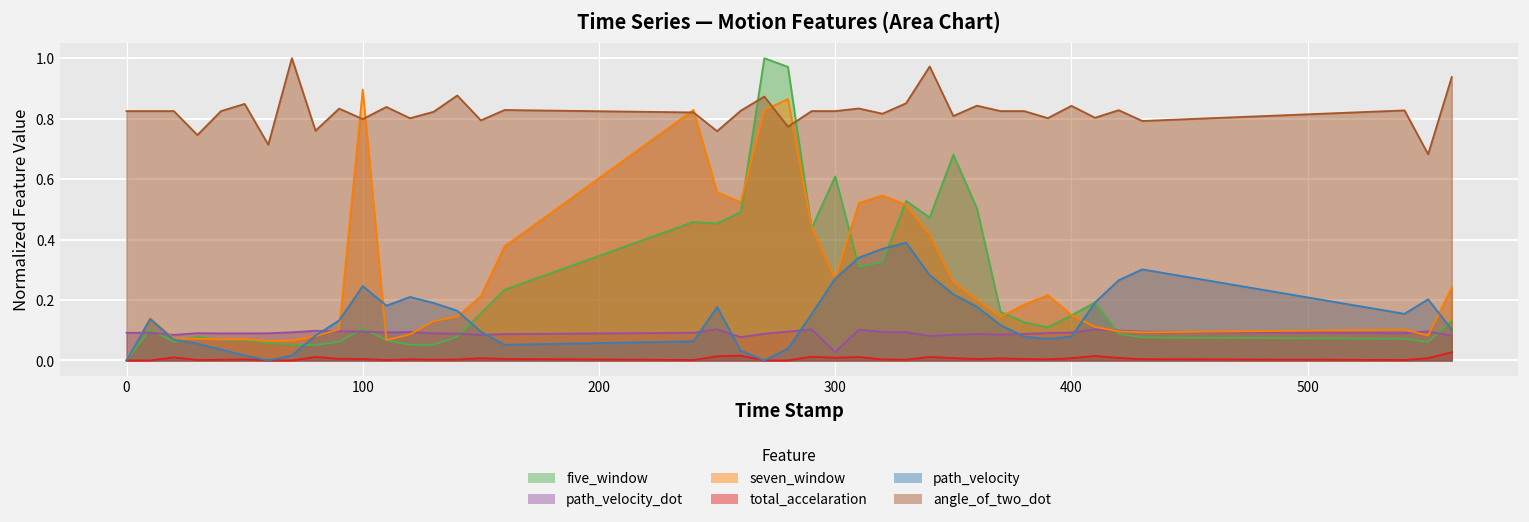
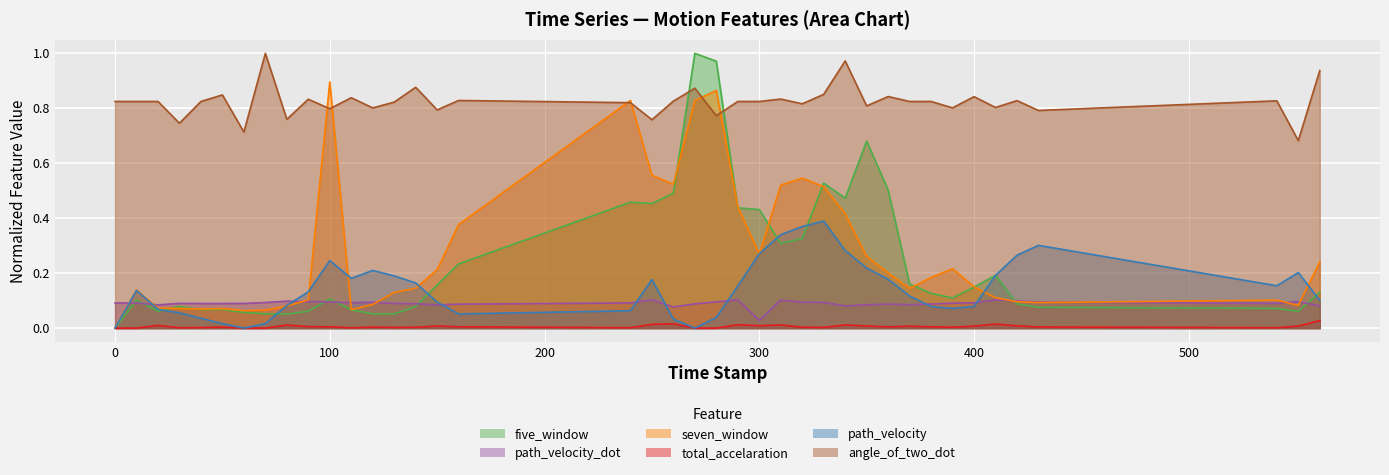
  {
    "five_window": {
      "100": 0.11,
-     "300": 0.61
+     "300": 0.43
    },
    "path_velocity_dot": {
      "0": 0.09,
      "100": 0.10,
      "300": 0.03,
      "400": 0.09
    },
    "seven_window": {
      "100": 0.90
    },
    "path_velocity": {
      "100": 0.25,
      "400": 0.08
    }
  }
